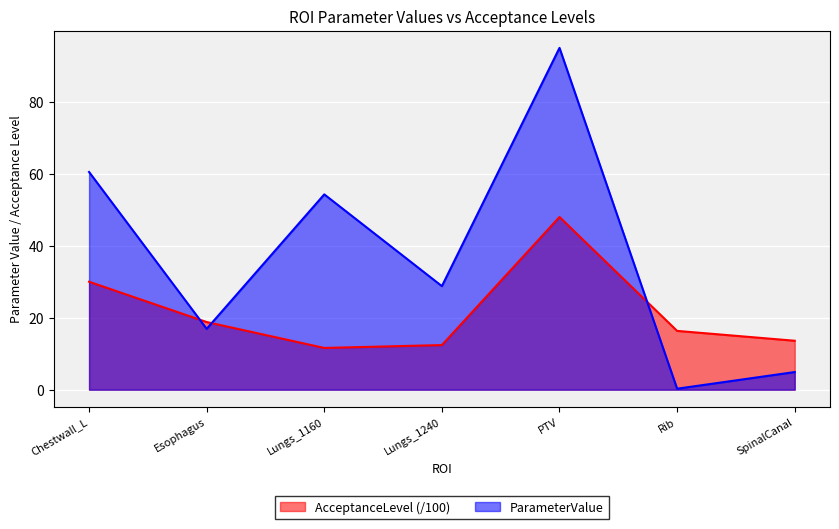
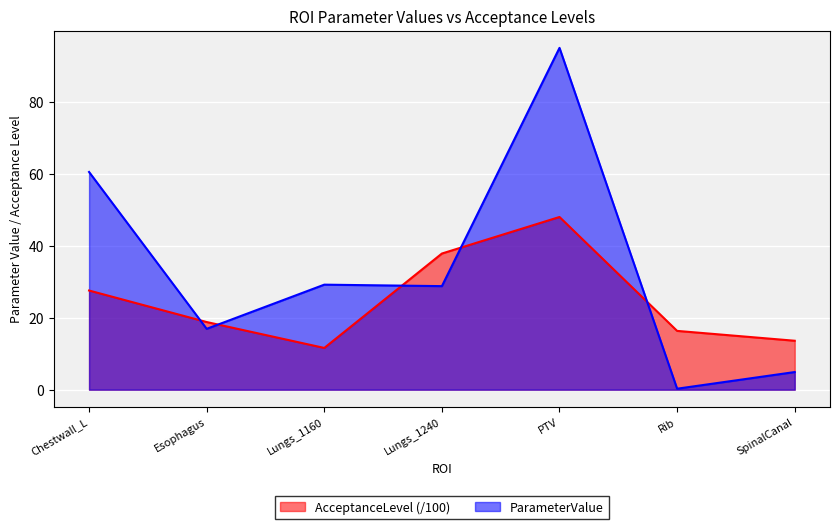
  {
    "AcceptanceLevel (/100)": {
-     "Chestwall_L": 30,
+     "Chestwall_L": 28,
      "Esophagus": 19,
      "Lungs_1160": 12,
-     "Lungs_1240": 12,
+     "Lungs_1240": 38,
      "PTV": 48,
      "Rib": 16,
      "SpinalCanal": 14
    },
    "ParameterValue": {
      "Chestwall_L": 61,
      "Esophagus": 17,
-     "Lungs_1160": 54,
+     "Lungs_1160": 29,
      "Lungs_1240": 29,
      "PTV": 95,
      "Rib": 0,
      "SpinalCanal": 5
    }
  }
